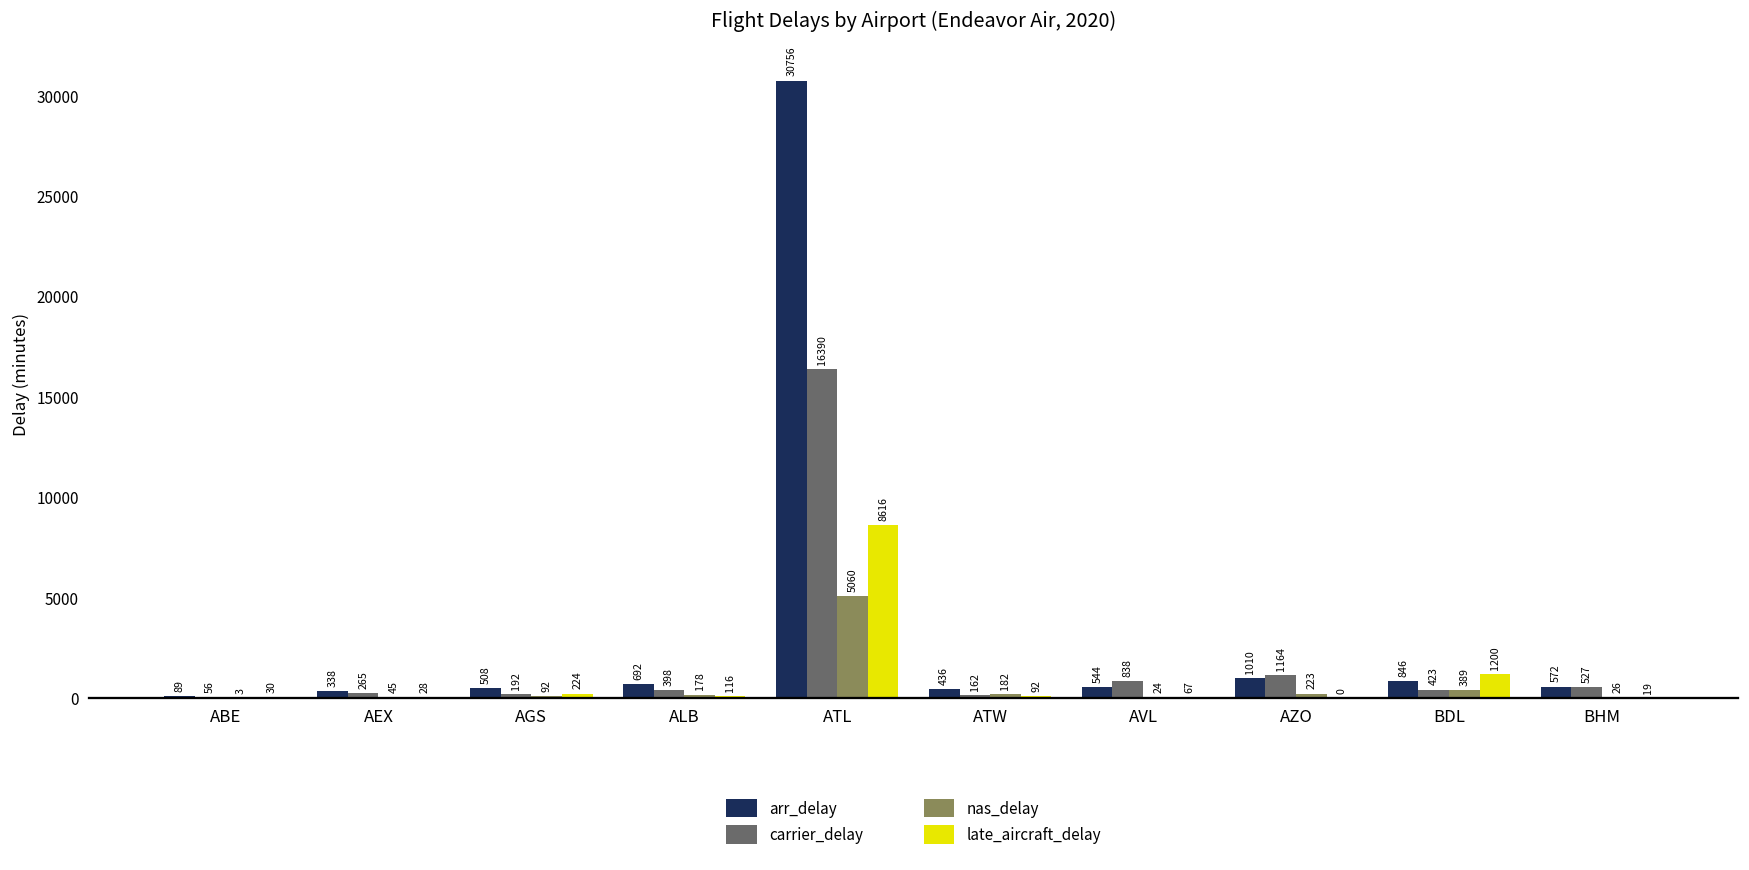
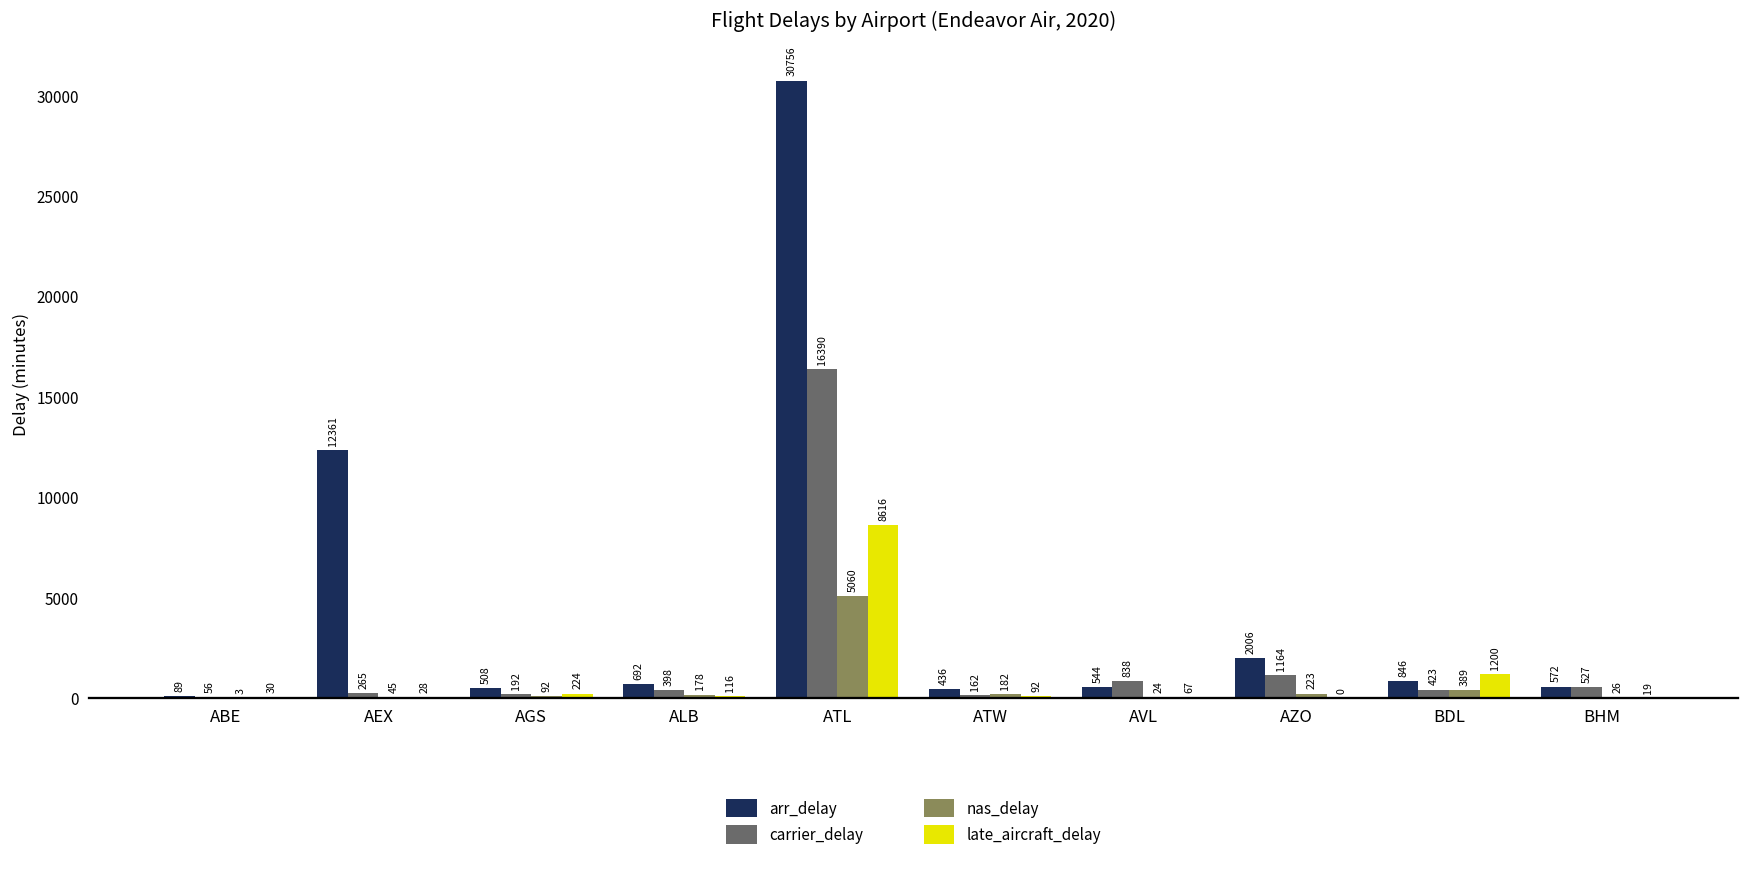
  {
    "arr_delay": {
      "ABE": 89,
-     "AEX": 338,
+     "AEX": 12361,
      "AGS": 508,
      "ALB": 692,
      "ATL": 30756,
      "ATW": 436,
      "AVL": 544,
-     "AZO": 1010,
+     "AZO": 2006,
      "BDL": 846,
      "BHM": 572
    },
    "late_aircraft_delay": {
      "ABE": 30,
      "AEX": 28,
      "AGS": 224,
      "ALB": 116,
      "ATL": 8616,
      "ATW": 92,
      "AVL": 67,
      "AZO": 0,
      "BDL": 1200,
      "BHM": 19
    }
  }
